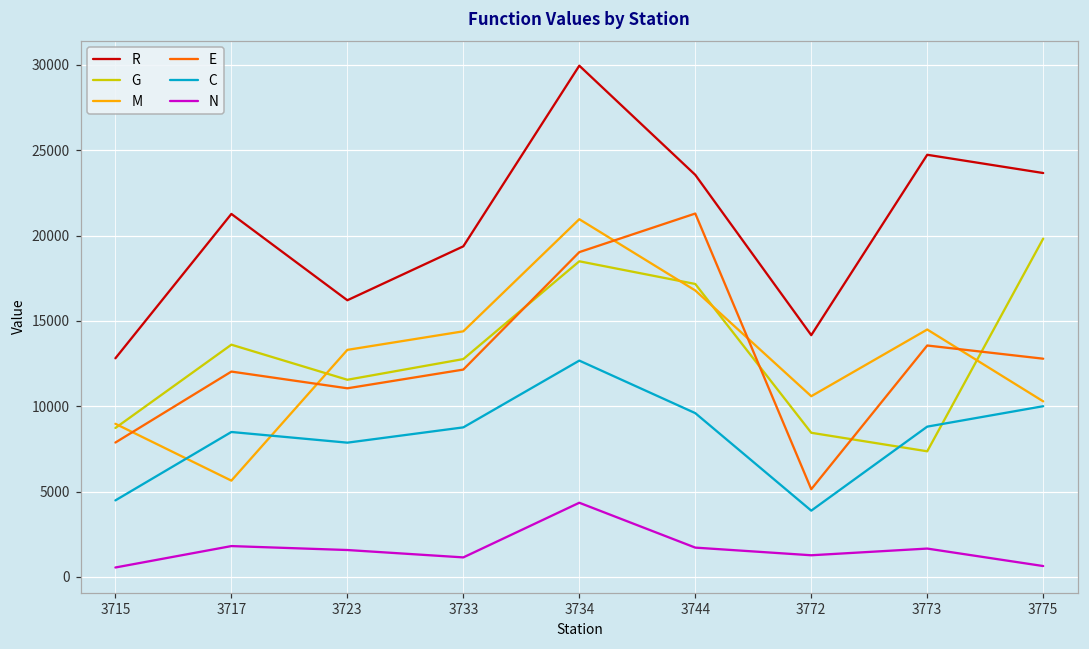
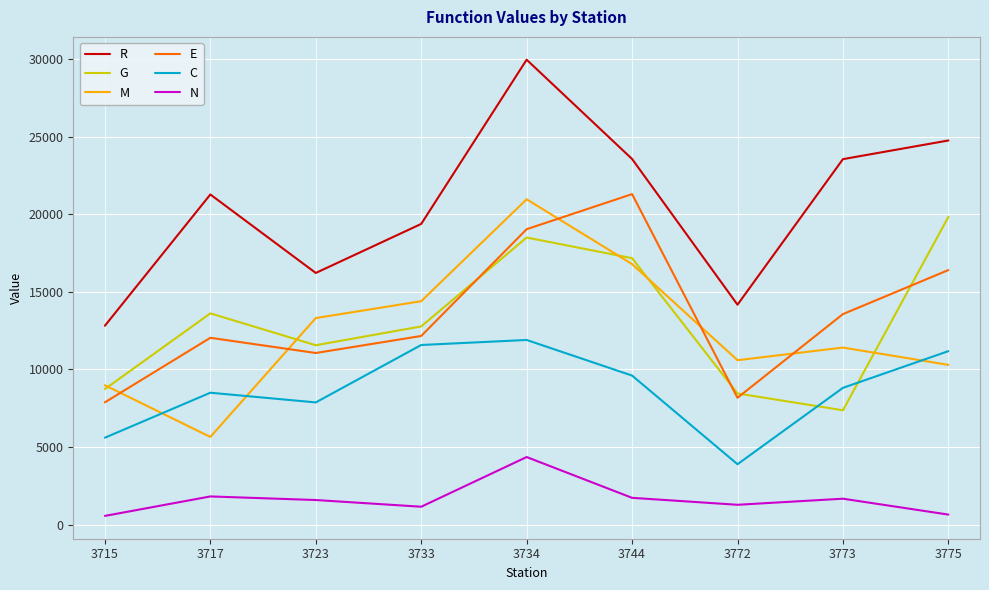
  {
    "R": {
      "3715": 12800,
      "3717": 21300,
      "3723": 16200,
      "3733": 19400,
      "3734": 30000,
      "3744": 23600,
      "3772": 14200,
-     "3773": 24700,
-     "3775": 23700
+     "3773": 23500,
+     "3775": 24800
    },
    "G": {
      "3715": 8700,
      "3717": 13600,
      "3723": 11600,
      "3733": 12800,
      "3734": 18500,
      "3744": 17200,
      "3772": 8400,
      "3773": 7400,
      "3775": 19800
    },
    "M": {
      "3715": 9000,
      "3717": 5600,
      "3723": 13300,
      "3733": 14400,
      "3734": 21000,
      "3744": 16800,
      "3772": 10600,
-     "3773": 14500,
+     "3773": 11400,
      "3775": 10300
    },
    "E": {
      "3715": 7900,
      "3717": 12000,
      "3723": 11100,
      "3733": 12200,
      "3734": 19000,
      "3744": 21300,
-     "3772": 5100,
+     "3772": 8200,
      "3773": 13600,
-     "3775": 12800
+     "3775": 16400
    },
    "C": {
-     "3715": 4500,
+     "3715": 5600,
      "3717": 8500,
      "3723": 7900,
-     "3733": 8800,
-     "3734": 12700,
+     "3733": 11600,
+     "3734": 11900,
      "3744": 9600,
      "3772": 3900,
      "3773": 8800,
-     "3775": 10000
+     "3775": 11200
    },
    "N": {
      "3715": 600,
      "3717": 1800,
      "3723": 1600,
      "3733": 1100,
      "3734": 4300,
      "3744": 1700,
      "3772": 1300,
      "3773": 1700,
      "3775": 600
    }
  }
